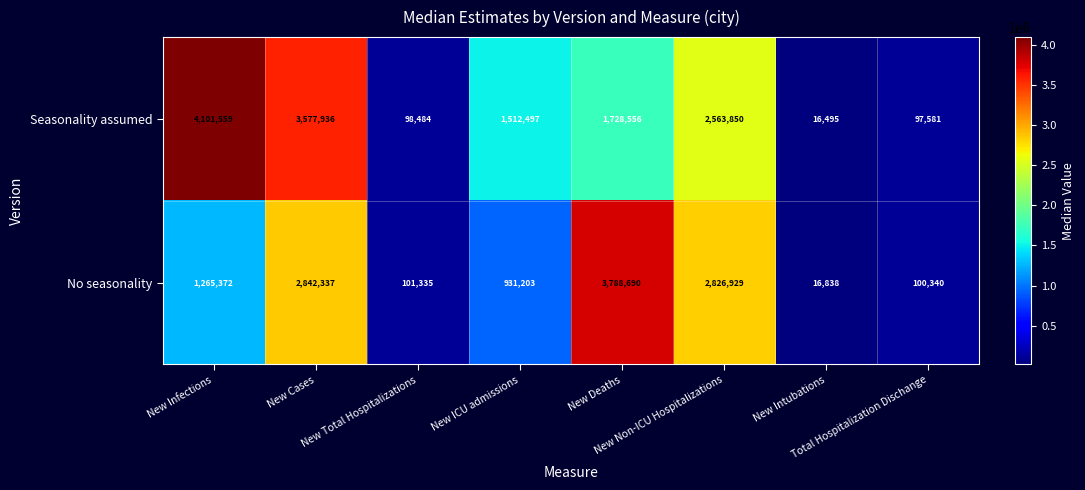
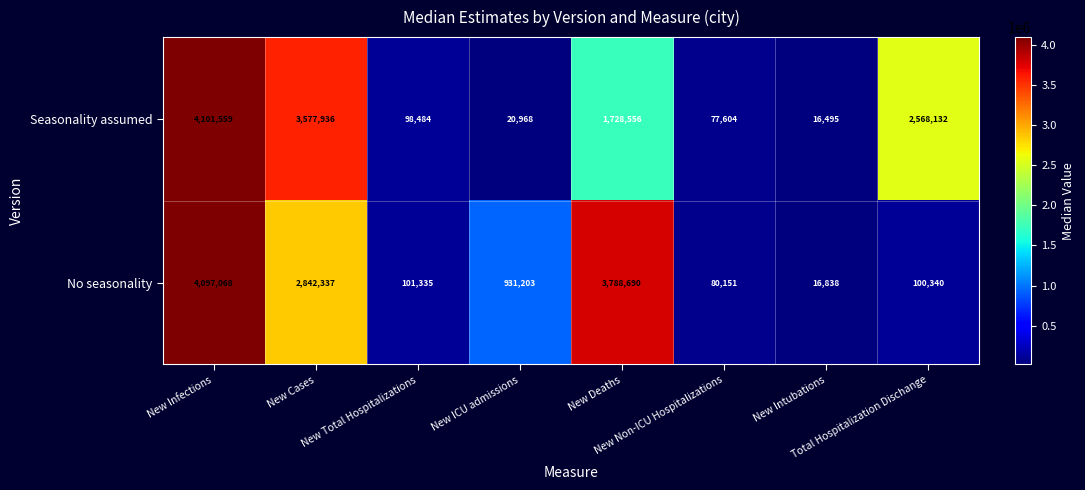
  {
    "Seasonality assumed": {
      "New Infections": "4,101,559",
      "New Cases": "3,577,936",
      "New Total Hospitalizations": "98,484",
-     "New ICU admissions": "1,512,497",
+     "New ICU admissions": "20,968",
      "New Deaths": "1,728,556",
-     "New Non-ICU Hospitalizations": "2,563,850",
+     "New Non-ICU Hospitalizations": "77,604",
      "New Intubations": "16,495",
-     "Total Hospitalization Dischange": "97,581"
+     "Total Hospitalization Dischange": "2,568,132"
    },
    "No seasonality": {
-     "New Infections": "1,265,372",
+     "New Infections": "4,097,068",
      "New Cases": "2,842,337",
      "New Total Hospitalizations": "101,335",
      "New ICU admissions": "931,203",
      "New Deaths": "3,788,690",
-     "New Non-ICU Hospitalizations": "2,826,929",
+     "New Non-ICU Hospitalizations": "80,151",
      "New Intubations": "16,838",
      "Total Hospitalization Dischange": "100,340"
    }
  }
